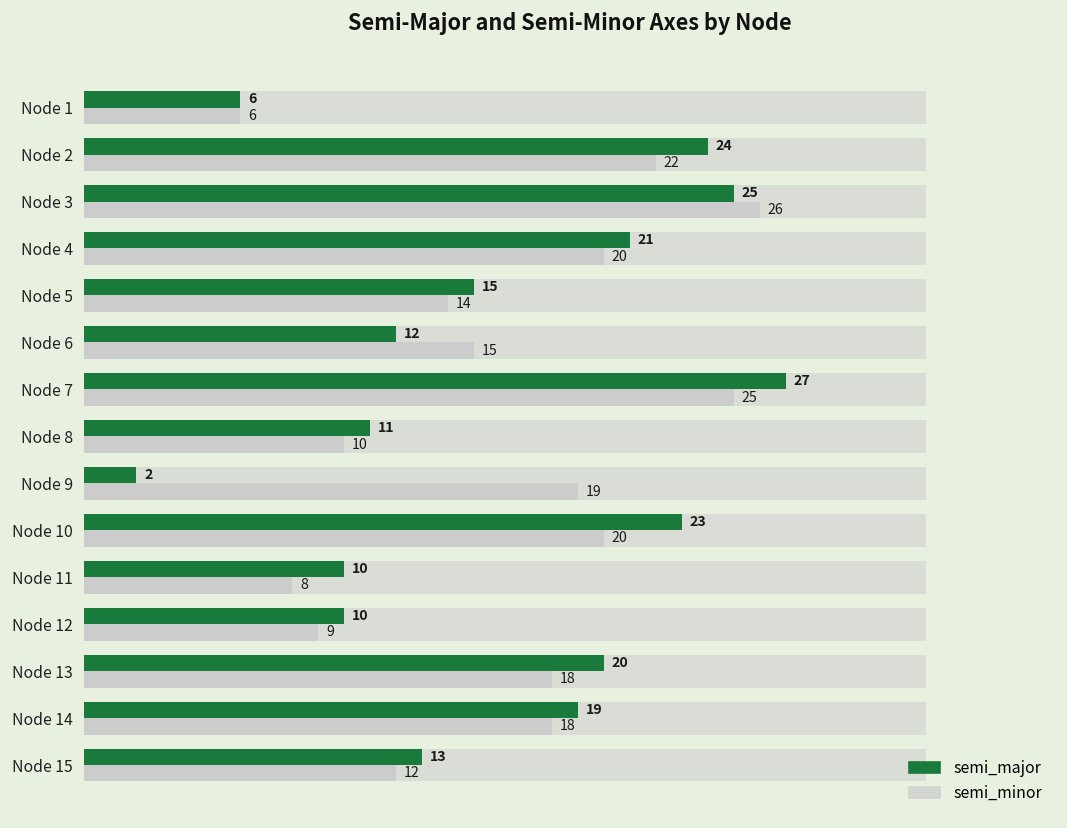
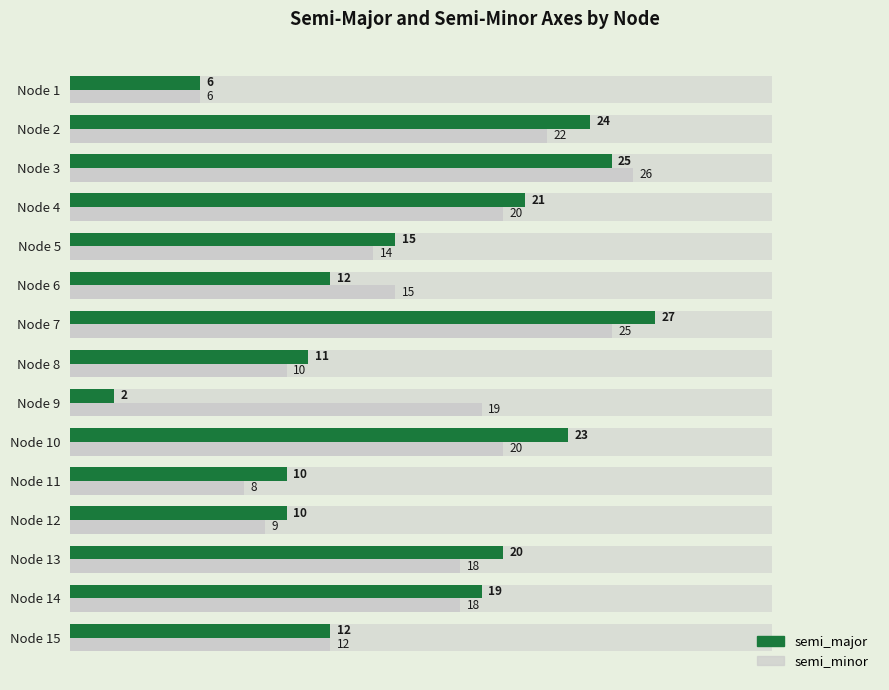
  {
    "semi_major": {
-     "Node 15": 13
+     "Node 15": 12
    }
  }
